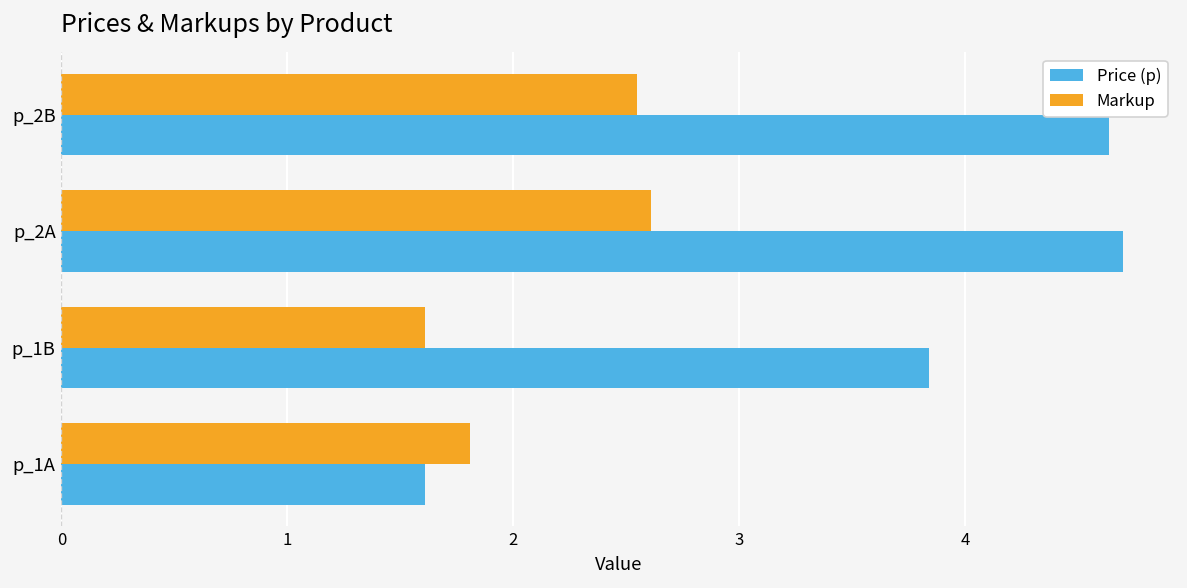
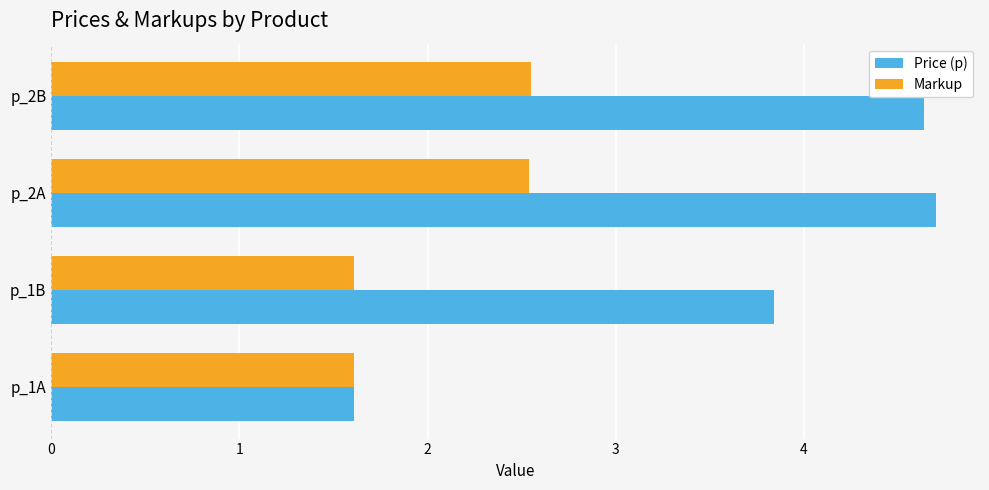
  {
    "Price (p)": {
      "p_2B": 4.64,
      "p_2A": 4.70,
      "p_1B": 3.84,
      "p_1A": 1.61
    },
    "Markup": {
      "p_2B": 2.55,
-     "p_2A": 2.61,
+     "p_2A": 2.54,
      "p_1B": 1.61,
-     "p_1A": 1.81
+     "p_1A": 1.61
    }
  }
